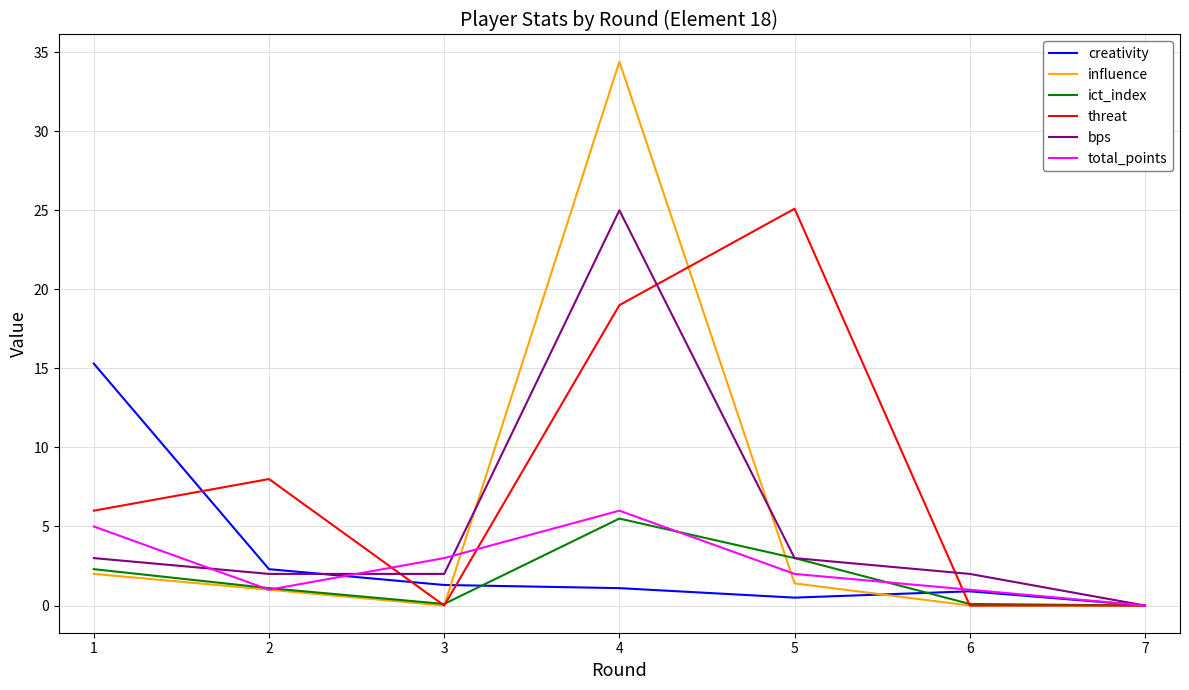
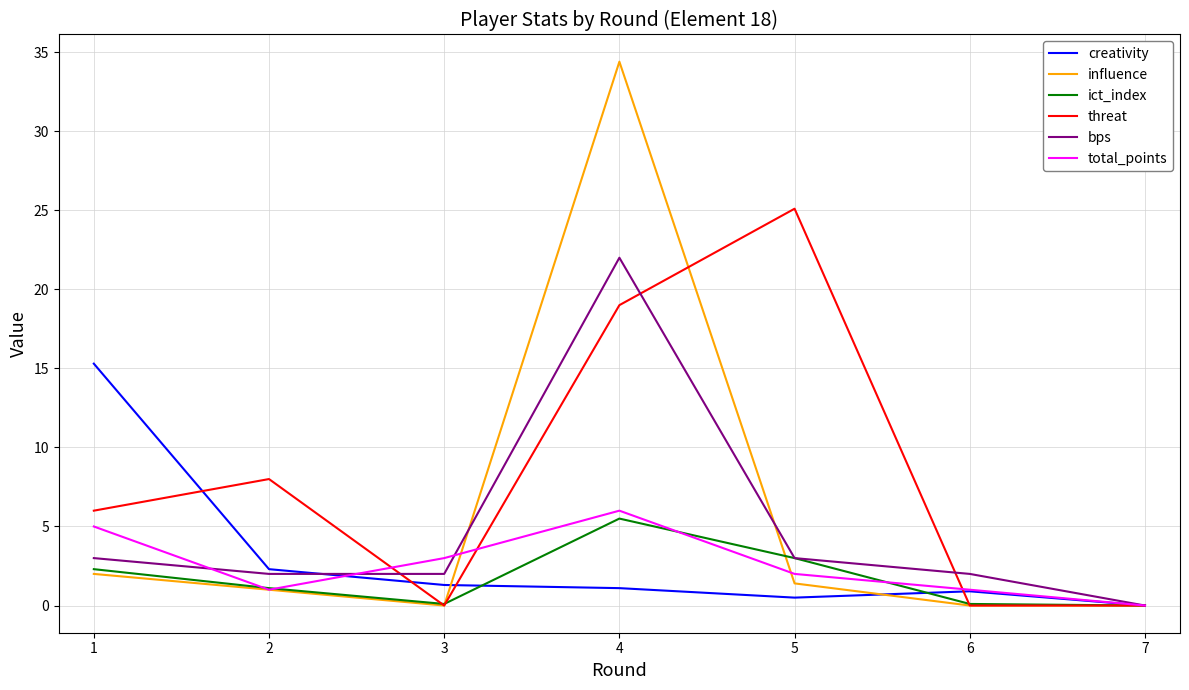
  {
    "creativity": {
      "1": 15.3,
      "2": 2.3,
      "3": 1.3,
      "4": 1,
      "5": 0.5
    },
    "influence": {
      "1": 2,
      "4": 34.4,
      "5": 1.4
    },
    "ict_index": {
      "1": 2.3,
      "4": 5.5
    },
    "threat": {
      "1": 6,
      "2": 8,
      "4": 19,
      "5": 25
    },
    "bps": {
      "1": 3,
      "2": 2,
      "3": 2,
-     "4": 25,
+     "4": 22,
      "6": 2
    },
    "total_points": {
      "1": 5,
      "3": 3,
      "4": 6,
      "5": 2
    }
  }
